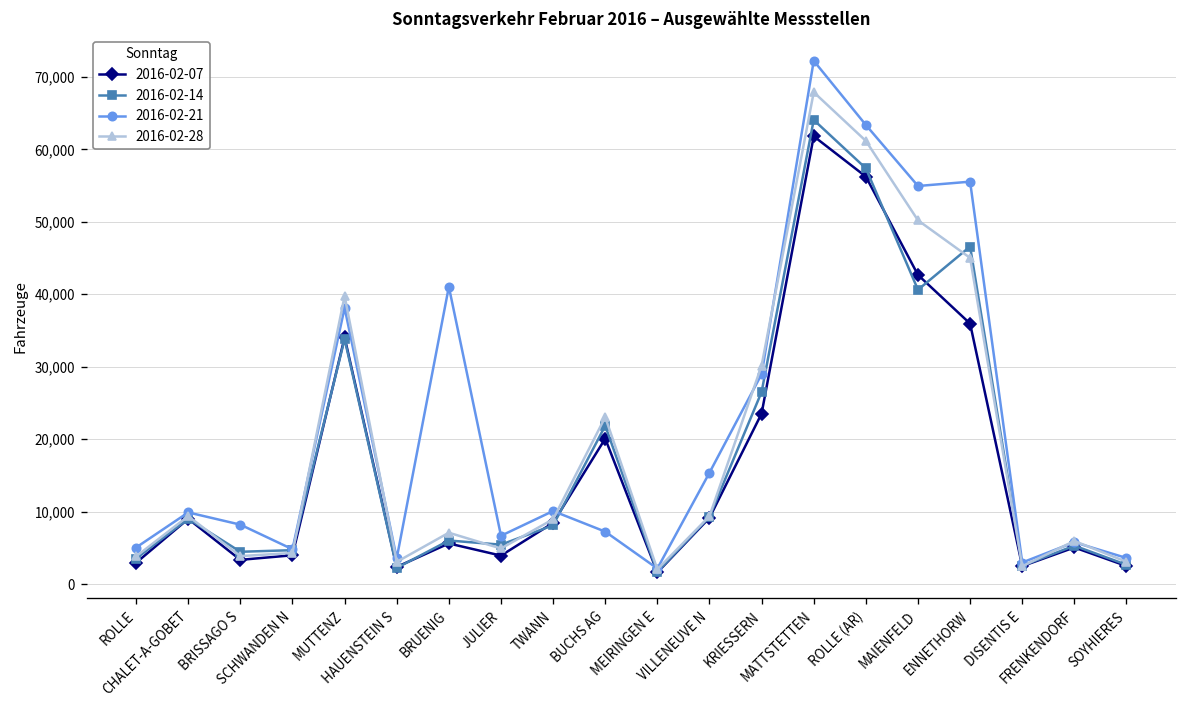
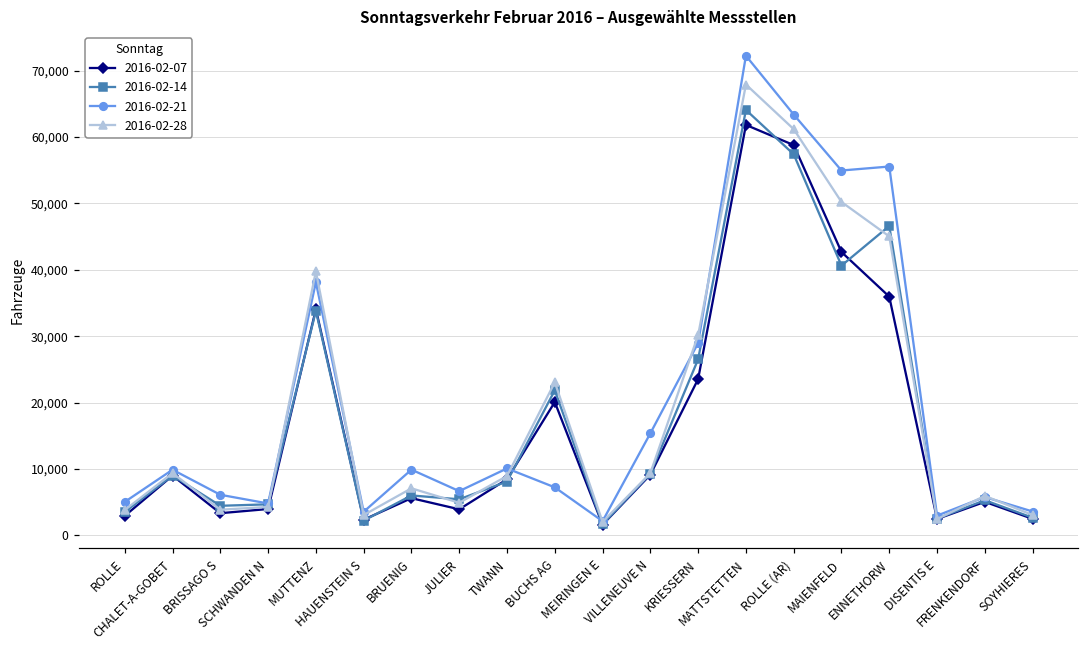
  {
    "2016-02-07": {
      "ROLLE": "3,000",
      "BRISSAGO S": "3,000",
      "JULIER": "4,000",
      "BUCHS AG": "20,000",
      "KRIESSERN": "24,000",
      "MATTSTETTEN": "62,000",
-     "ROLLE (AR)": "56,000",
+     "ROLLE (AR)": "59,000",
      "MAIENFELD": "43,000",
      "ENNETHORW": "36,000"
    },
    "2016-02-14": {
      "BRISSAGO S": "4,000",
      "JULIER": "5,000",
      "BUCHS AG": "22,000",
      "KRIESSERN": "27,000",
      "MATTSTETTEN": "64,000",
      "ROLLE (AR)": "57,000",
      "MAIENFELD": "41,000",
      "ENNETHORW": "47,000"
    },
    "2016-02-21": {
      "ROLLE": "5,000",
      "CHALET-A-GOBET": "10,000",
-     "BRISSAGO S": "8,000",
+     "BRISSAGO S": "6,000",
      "MUTTENZ": "38,000",
      "HAUENSTEIN S": "4,000",
-     "BRUENIG": "41,000",
+     "BRUENIG": "10,000",
      "JULIER": "7,000",
      "TWANN": "10,000",
      "BUCHS AG": "7,000",
      "VILLENEUVE N": "15,000",
      "KRIESSERN": "29,000",
      "MATTSTETTEN": "72,000",
      "ROLLE (AR)": "63,000",
      "MAIENFELD": "55,000",
      "ENNETHORW": "56,000",
      "DISENTIS E": "3,000",
      "SOYHIERES": "4,000"
    },
    "2016-02-28": {
      "BRISSAGO S": "4,000",
      "MUTTENZ": "40,000",
      "HAUENSTEIN S": "3,000",
      "BRUENIG": "7,000",
      "JULIER": "5,000",
      "TWANN": "9,000",
      "BUCHS AG": "23,000",
      "KRIESSERN": "30,000",
      "MATTSTETTEN": "68,000",
      "ROLLE (AR)": "61,000",
      "MAIENFELD": "50,000",
      "ENNETHORW": "45,000"
    }
  }
